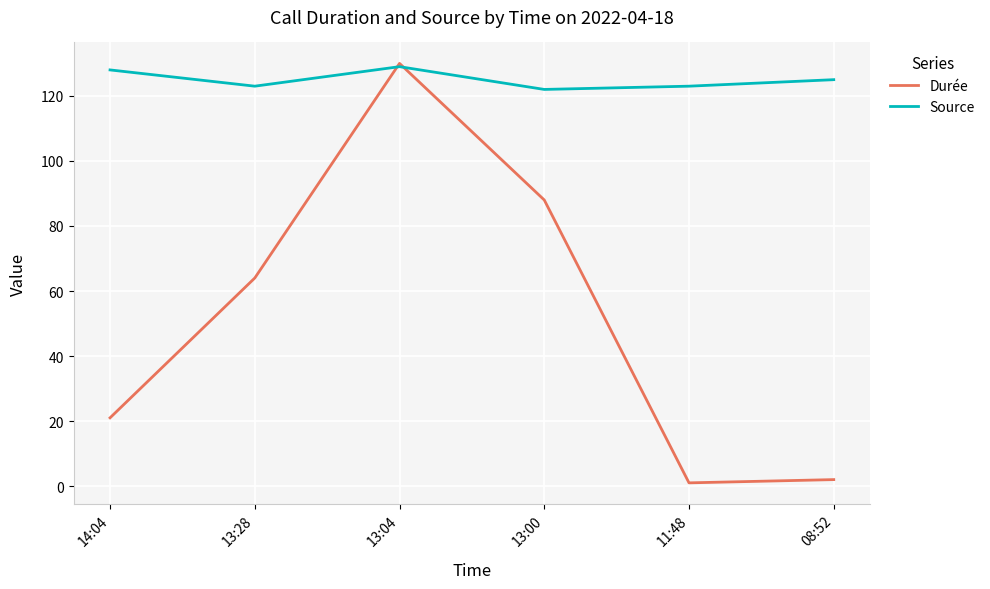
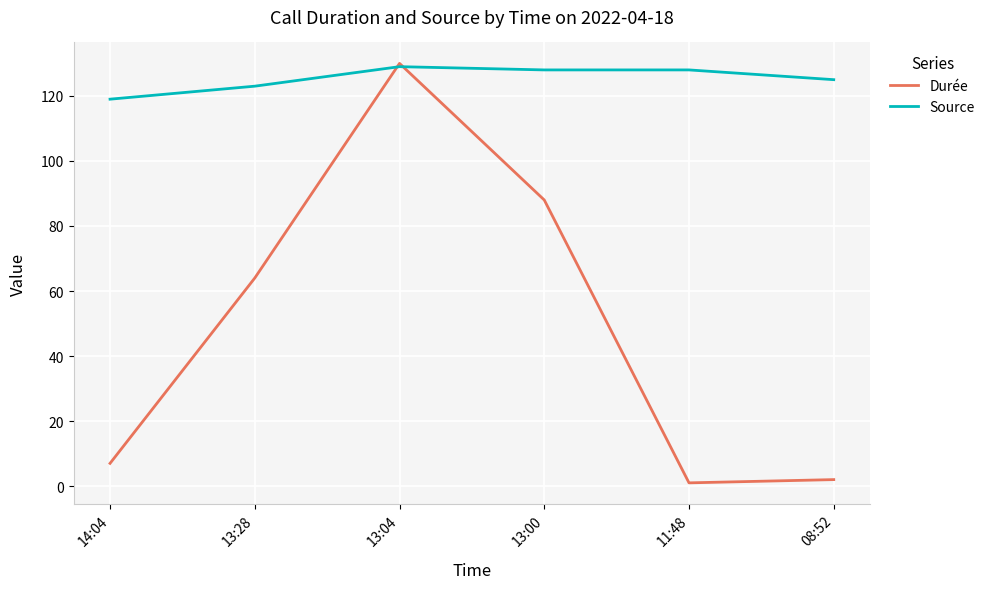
  {
    "Durée": {
-     "14:04": 21,
+     "14:04": 7,
      "13:28": 64,
      "13:04": 130,
      "13:00": 88,
      "11:48": 1,
      "08:52": 2
    },
    "Source": {
-     "14:04": 128,
+     "14:04": 119,
      "13:28": 123,
      "13:04": 129,
-     "13:00": 122,
-     "11:48": 123,
+     "13:00": 128,
+     "11:48": 128,
      "08:52": 125
    }
  }
